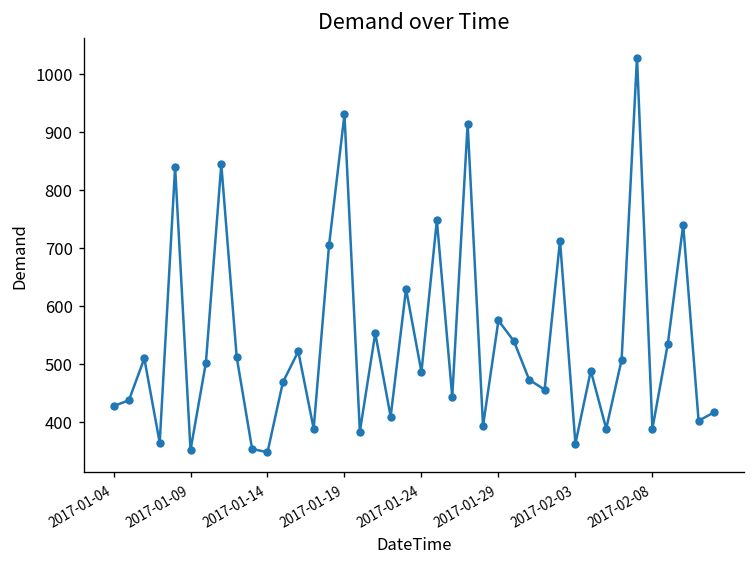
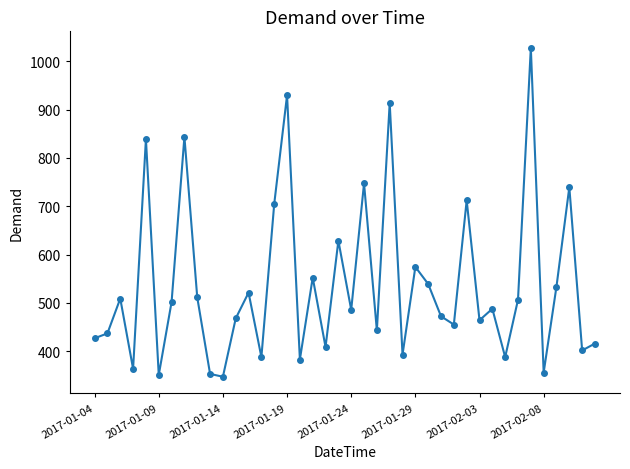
  {
    "2017-01-04": 430,
    "2017-01-09": 350,
    "2017-01-14": 350,
    "2017-01-19": 930,
    "2017-01-24": 490,
    "2017-01-29": 570,
-   "2017-02-03": 360,
-   "2017-02-08": 390
+   "2017-02-03": 460,
+   "2017-02-08": 360
  }
